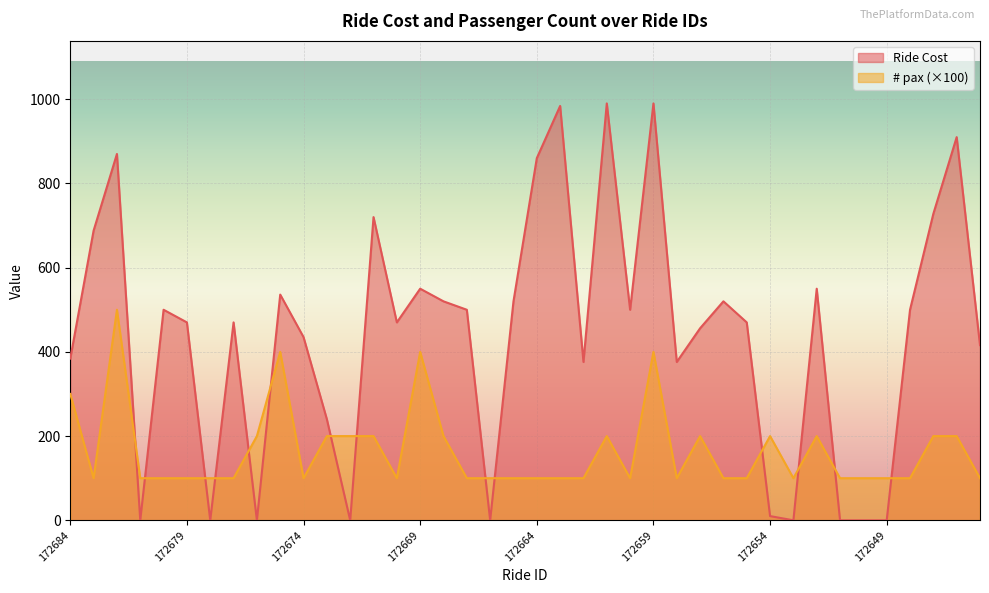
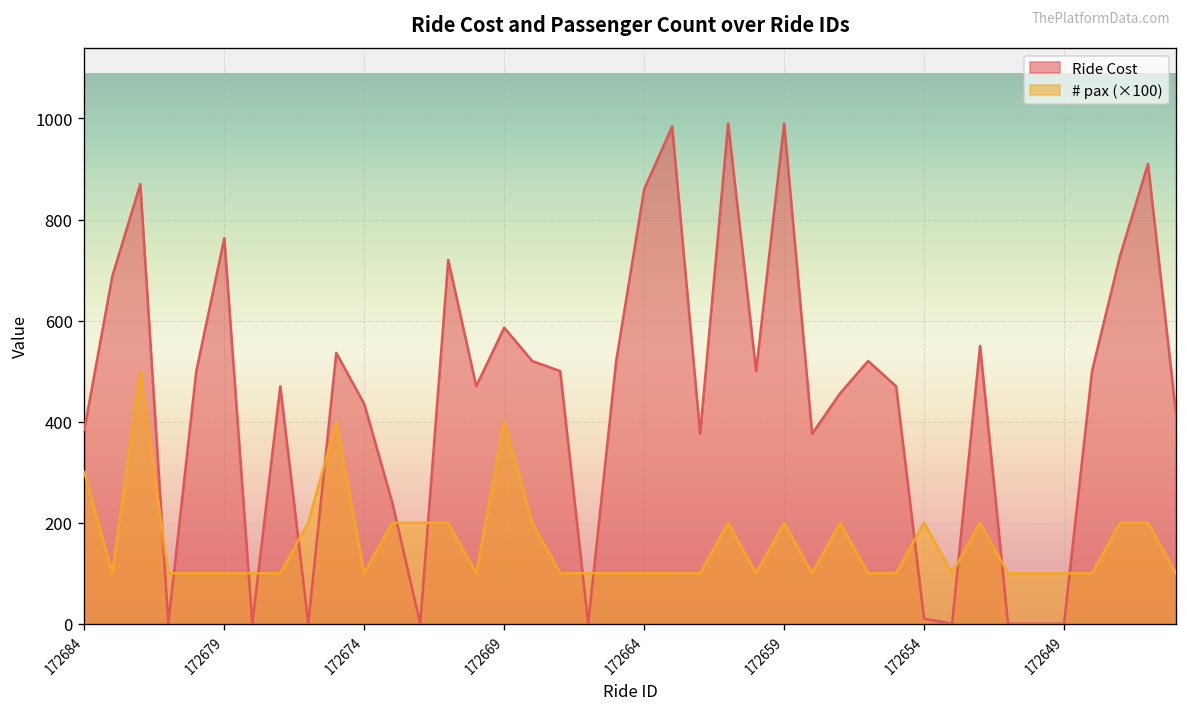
  {
    "Ride Cost": {
      "172684": 380,
-     "172679": 470,
+     "172679": 760,
      "172674": 440,
-     "172669": 550,
+     "172669": 590,
      "172664": 860,
      "172659": 990,
      "172654": 10,
      "172649": 0
    },
    "# pax (×100)": {
      "172684": 300,
      "172679": 100,
      "172674": 100,
      "172669": 400,
      "172664": 100,
-     "172659": 400,
+     "172659": 200,
      "172654": 200,
      "172649": 100
    }
  }
